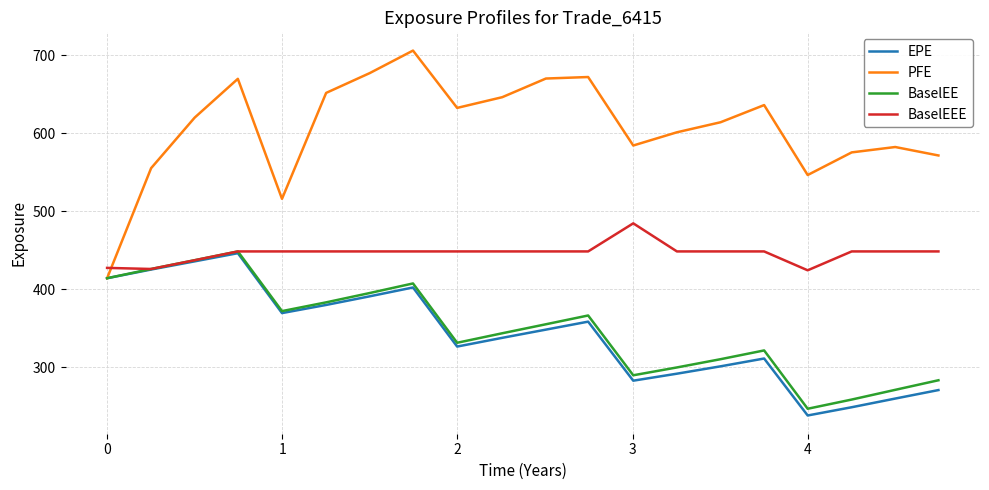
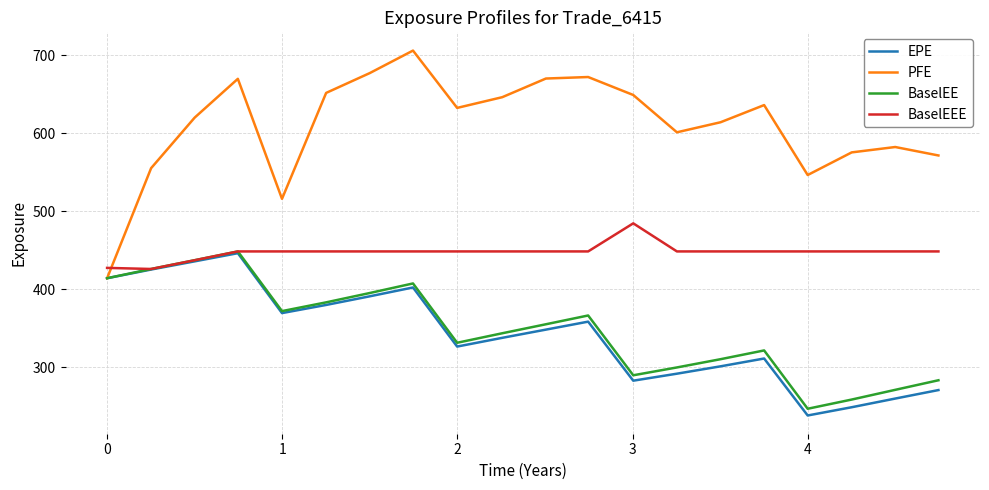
  {
    "EPE": {
      "2": 330,
      "3": 280,
      "4": 240
    },
    "PFE": {
      "1": 520,
      "2": 630,
-     "3": 580,
+     "3": 650,
      "4": 550
    },
    "BaselEE": {
      "2": 330,
      "3": 290,
      "4": 250
    },
    "BaselEEE": {
      "0": 430,
      "1": 450,
      "2": 450,
      "3": 480,
-     "4": 420
+     "4": 450
    }
  }
